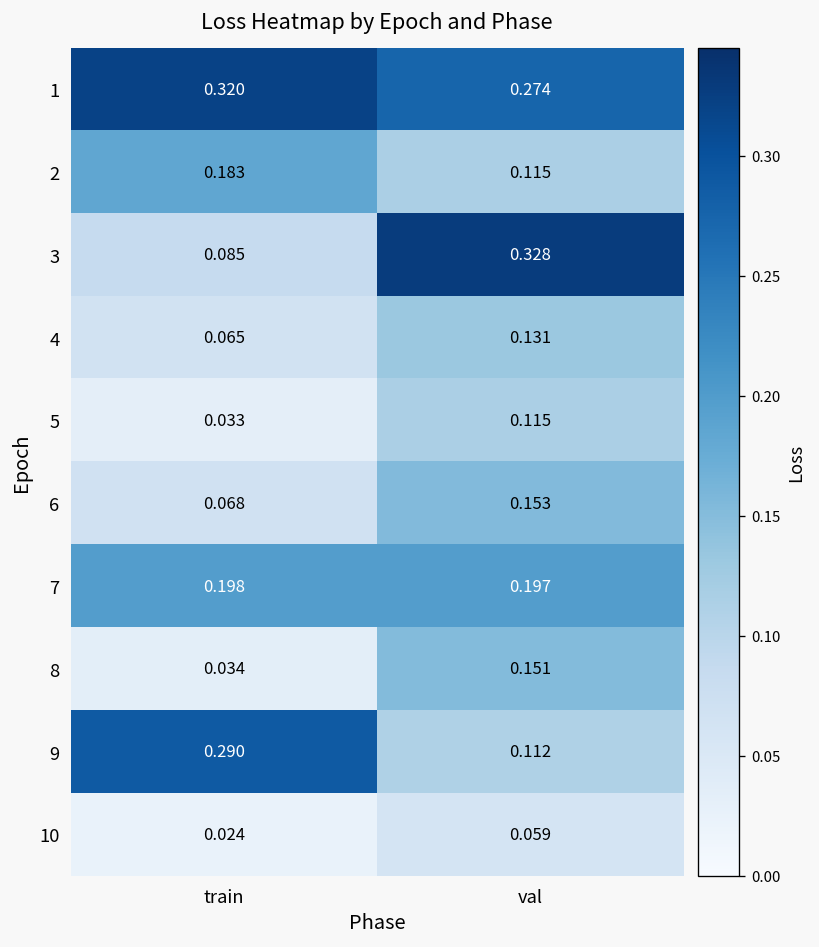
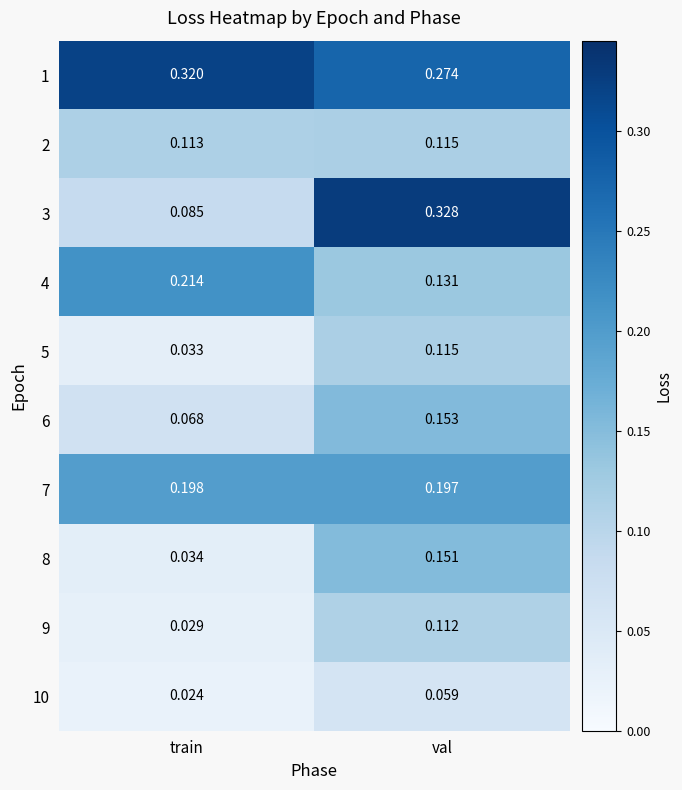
  {
    "1": {
      "train": 0.320,
      "val": 0.274
    },
    "2": {
-     "train": 0.183,
+     "train": 0.113,
      "val": 0.115
    },
    "3": {
      "train": 0.085,
      "val": 0.328
    },
    "4": {
-     "train": 0.065,
+     "train": 0.214,
      "val": 0.131
    },
    "5": {
      "train": 0.033,
      "val": 0.115
    },
    "6": {
      "train": 0.068,
      "val": 0.153
    },
    "7": {
      "train": 0.198,
      "val": 0.197
    },
    "8": {
      "train": 0.034,
      "val": 0.151
    },
    "9": {
-     "train": 0.290,
+     "train": 0.029,
      "val": 0.112
    },
    "10": {
      "train": 0.024,
      "val": 0.059
    }
  }
